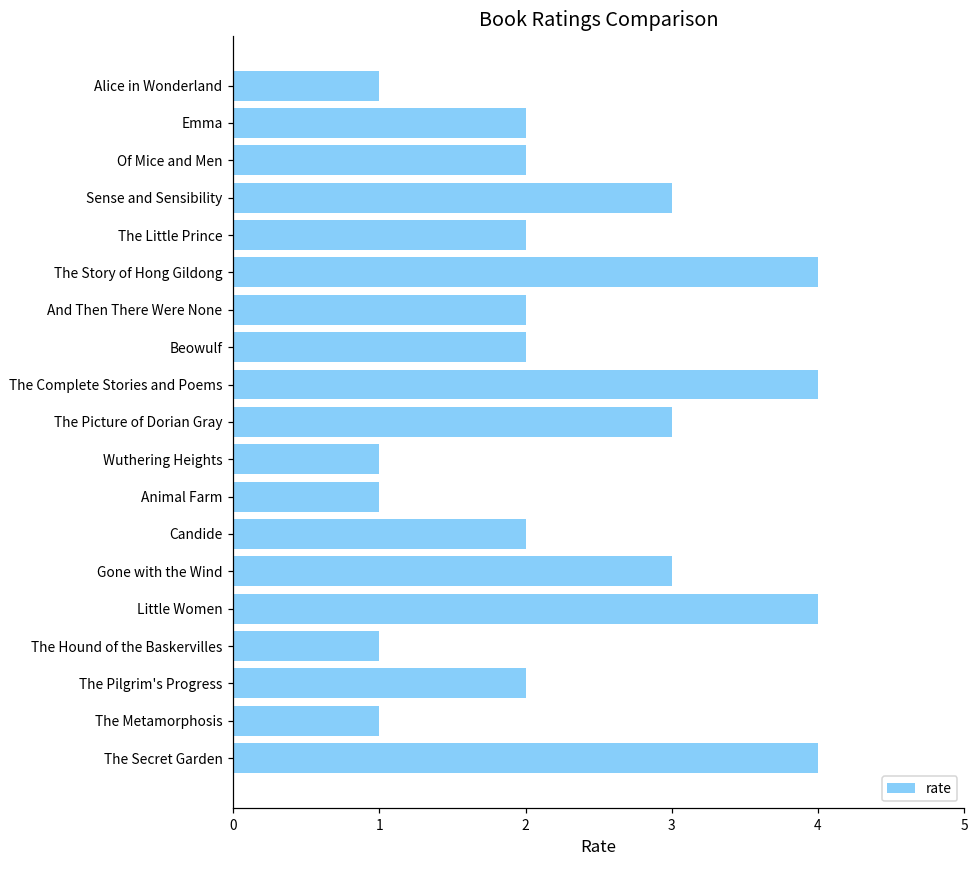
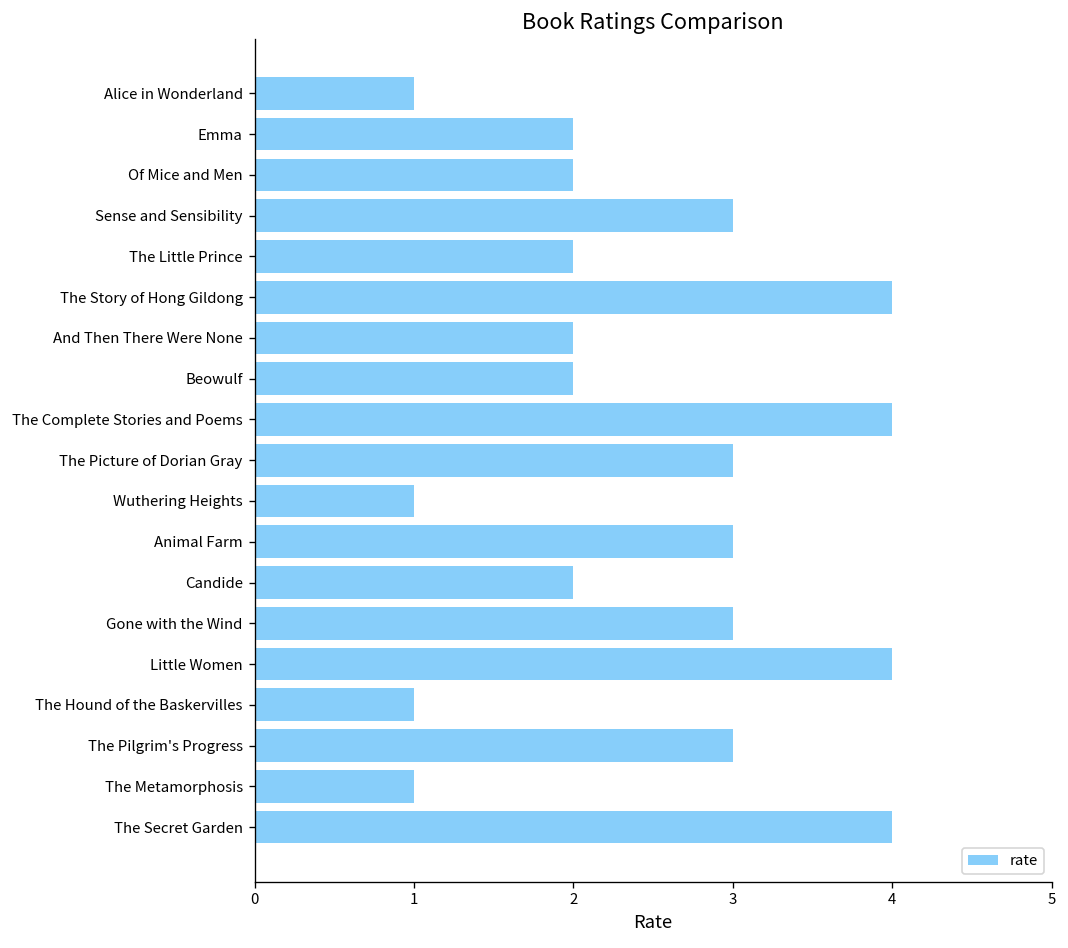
  {
    "Alice in Wonderland": 1,
    "Emma": 2,
    "Of Mice and Men": 2,
    "Sense and Sensibility": 3,
    "The Little Prince": 2,
    "The Story of Hong Gildong": 4,
    "And Then There Were None": 2,
    "Beowulf": 2,
    "The Complete Stories and Poems": 4,
    "The Picture of Dorian Gray": 3,
    "Wuthering Heights": 1,
-   "Animal Farm": 1,
+   "Animal Farm": 3,
    "Candide": 2,
    "Gone with the Wind": 3,
    "Little Women": 4,
    "The Hound of the Baskervilles": 1,
-   "The Pilgrim's Progress": 2,
+   "The Pilgrim's Progress": 3,
    "The Metamorphosis": 1,
    "The Secret Garden": 4
  }
